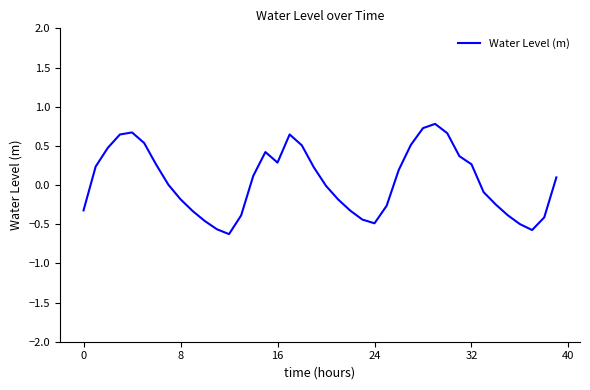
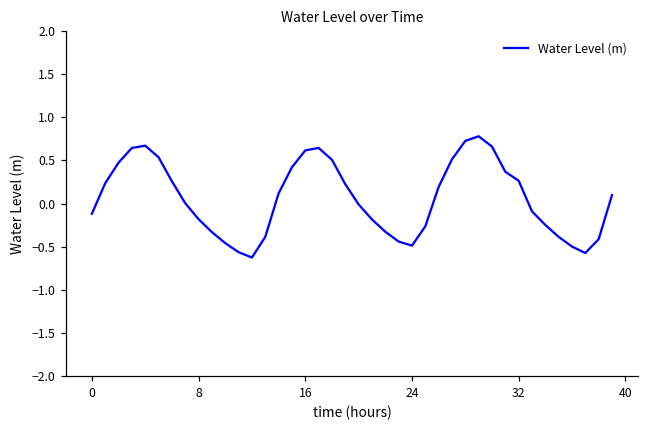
  {
-   "0": -0.3,
+   "0": -0.1,
    "8": -0.2,
-   "16": 0.3,
+   "16": 0.6,
    "24": -0.5,
    "32": 0.3
  }
